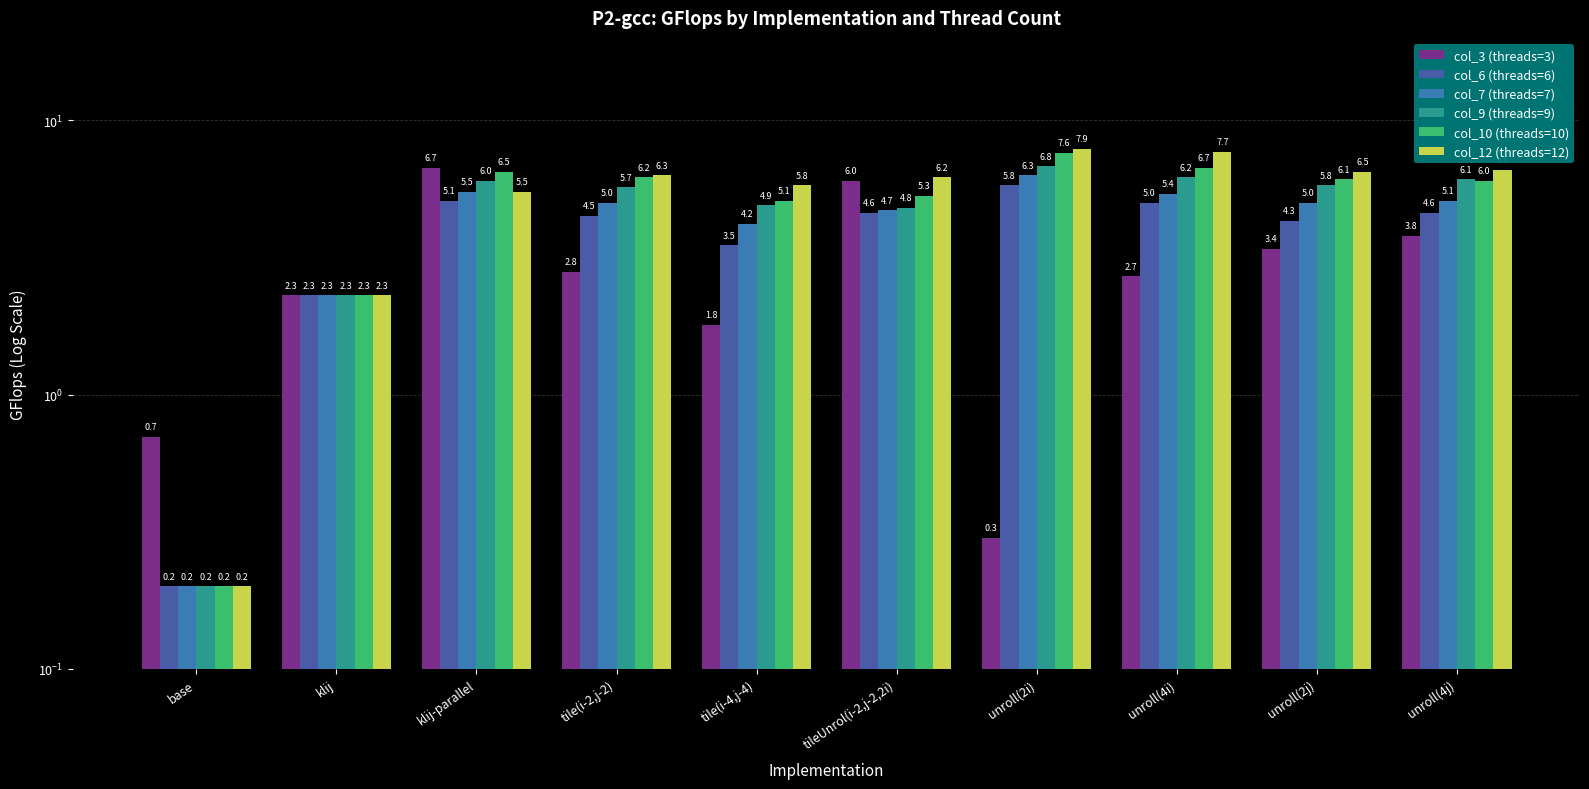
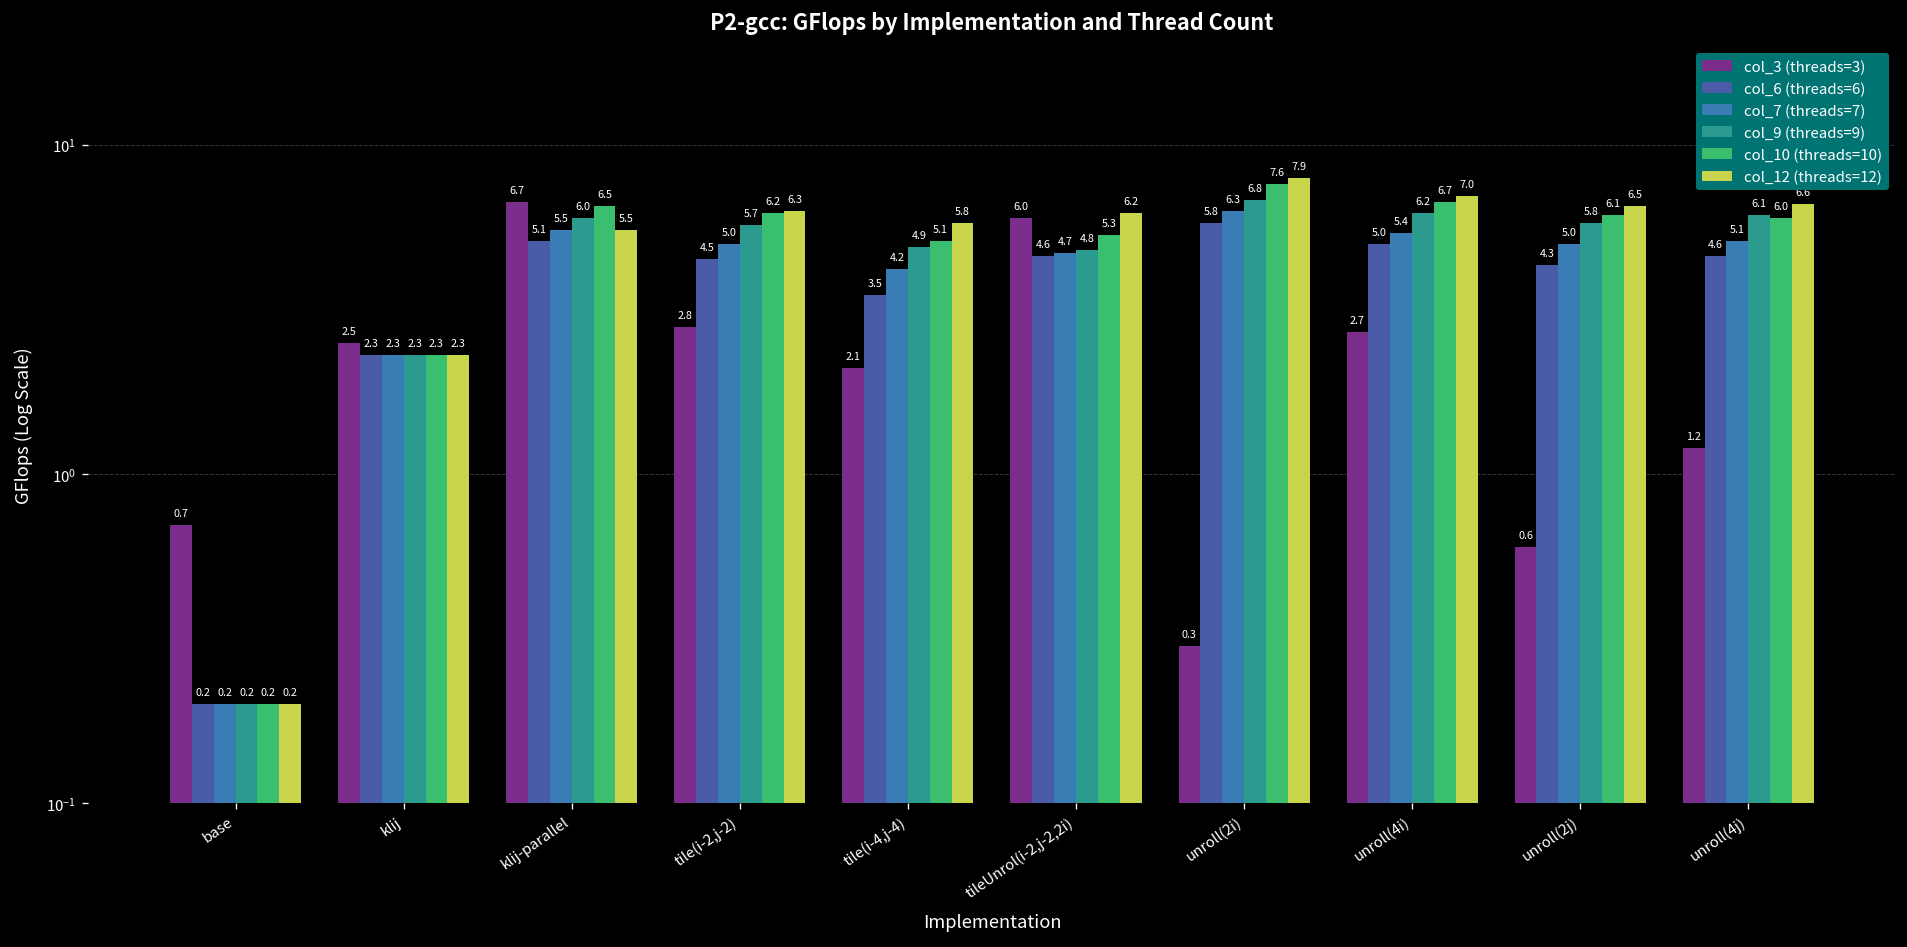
  {
    "col_3 (threads=3)": {
      "base": 0.7,
-     "klij": 2.3,
+     "klij": 2.5,
      "klij-parallel": 6.7,
      "tile(i-2,j-2)": 2.8,
-     "tile(i-4,j-4)": 1.8,
+     "tile(i-4,j-4)": 2.1,
      "tileUnrol(i-2,j-2,2i)": 6.0,
      "unroll(2i)": 0.3,
      "unroll(4i)": 2.7,
-     "unroll(2j)": 3.4,
-     "unroll(4j)": 3.8
+     "unroll(2j)": 0.6,
+     "unroll(4j)": 1.2
    },
    "col_12 (threads=12)": {
      "base": 0.2,
      "klij": 2.3,
      "klij-parallel": 5.5,
      "tile(i-2,j-2)": 6.3,
      "tile(i-4,j-4)": 5.8,
      "tileUnrol(i-2,j-2,2i)": 6.2,
      "unroll(2i)": 7.9,
-     "unroll(4i)": 7.7,
+     "unroll(4i)": 7.0,
      "unroll(2j)": 6.5
    }
  }
